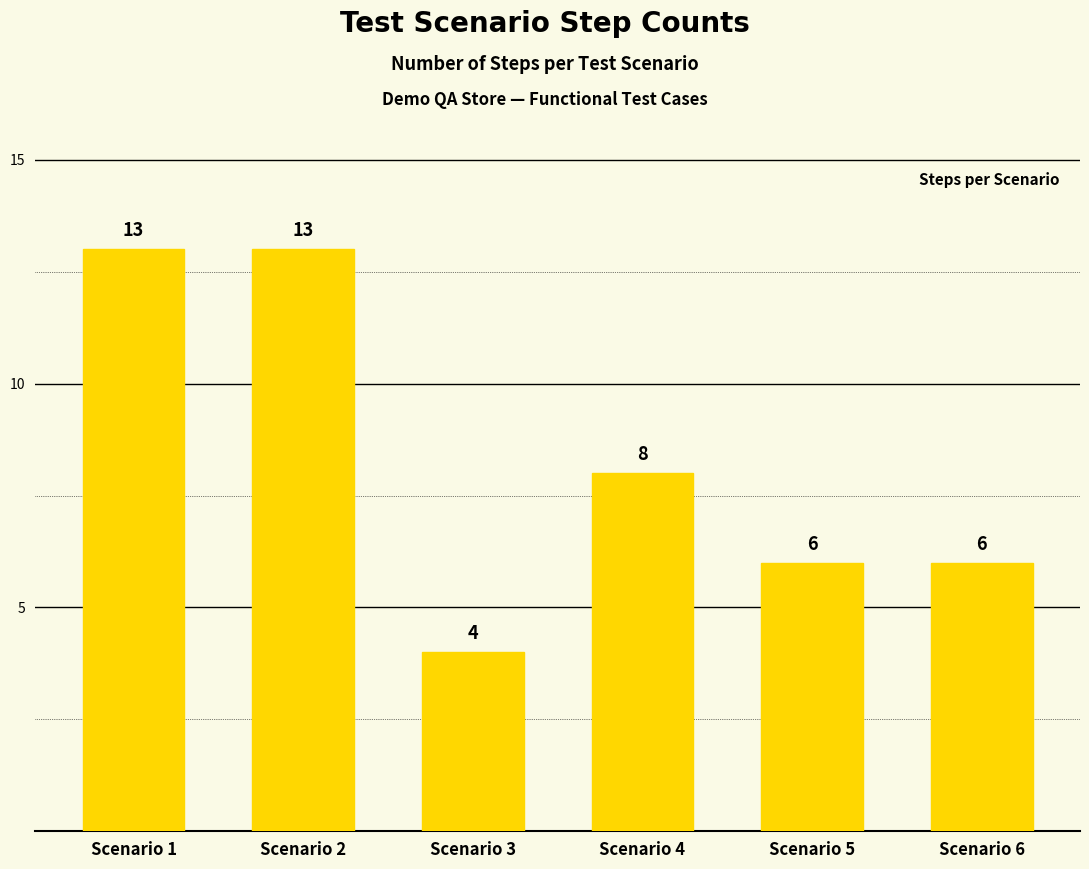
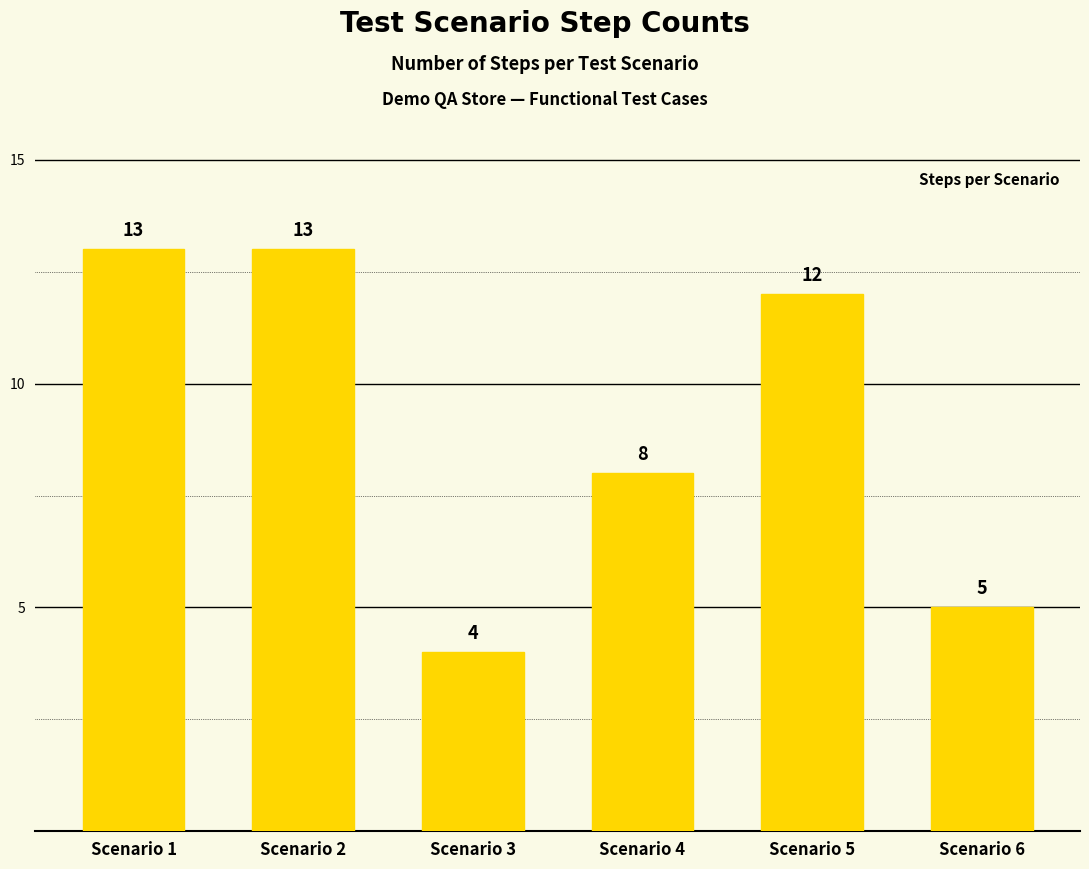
  {
    "Scenario 1": 13,
    "Scenario 2": 13,
    "Scenario 3": 4,
    "Scenario 4": 8,
-   "Scenario 5": 6,
-   "Scenario 6": 6
+   "Scenario 5": 12,
+   "Scenario 6": 5
  }
